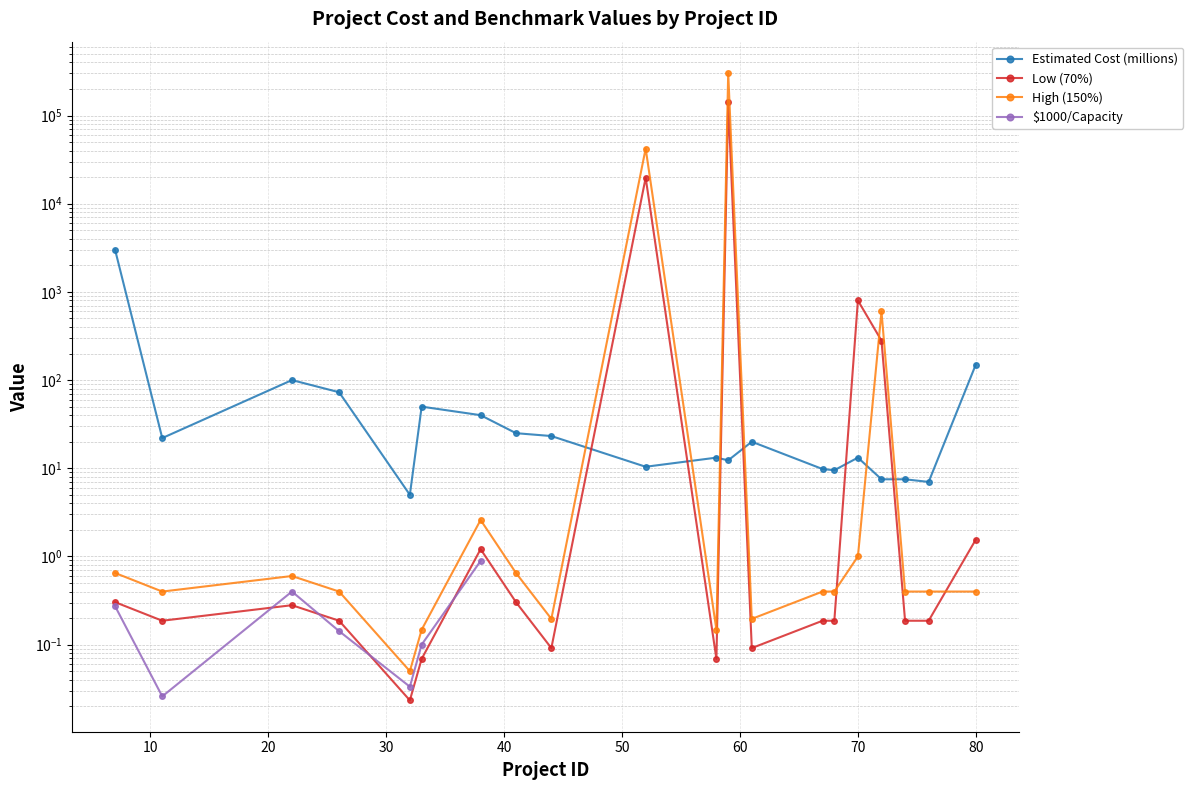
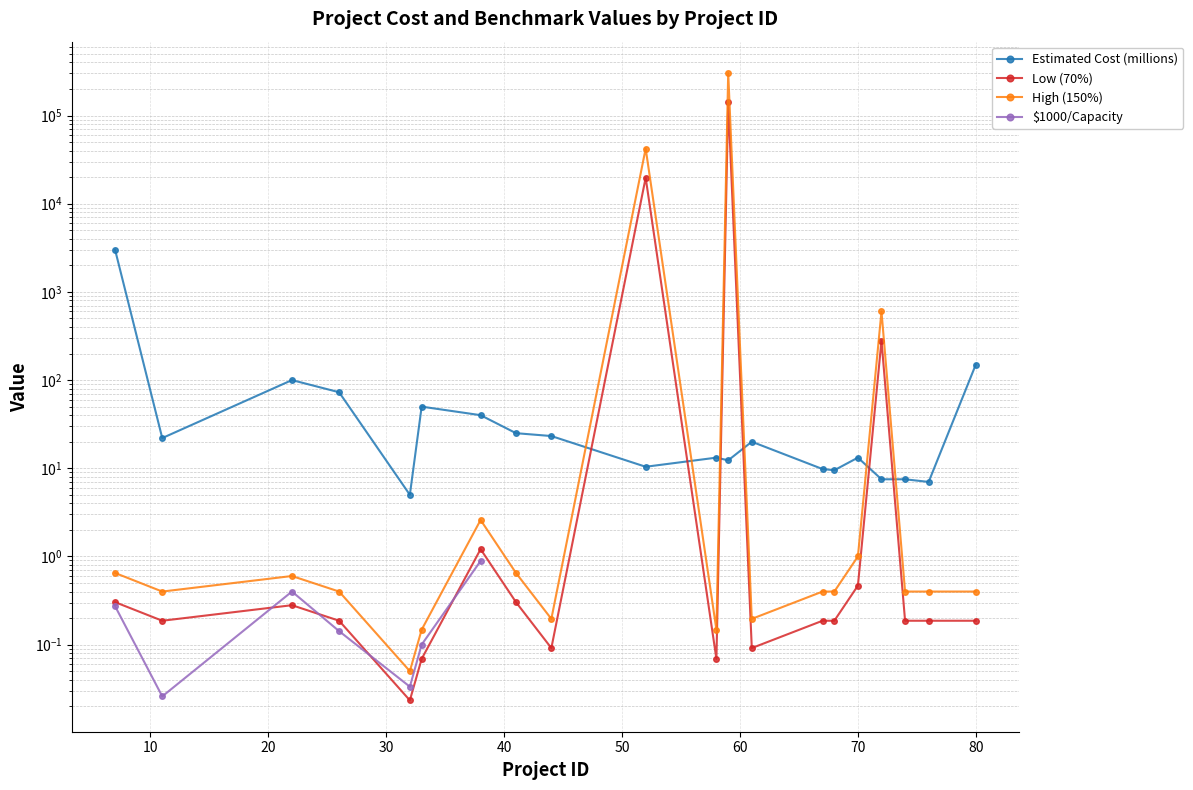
  {
    "Estimated Cost (millions)": {
      "70": 13,
      "80": 150
    },
    "Low (70%)": {
-     "70": 800,
-     "80": 1.6
+     "70": 0.5,
+     "80": 0.19
    },
    "High (150%)": {
      "70": 1.0,
      "80": 0.4
    }
  }
